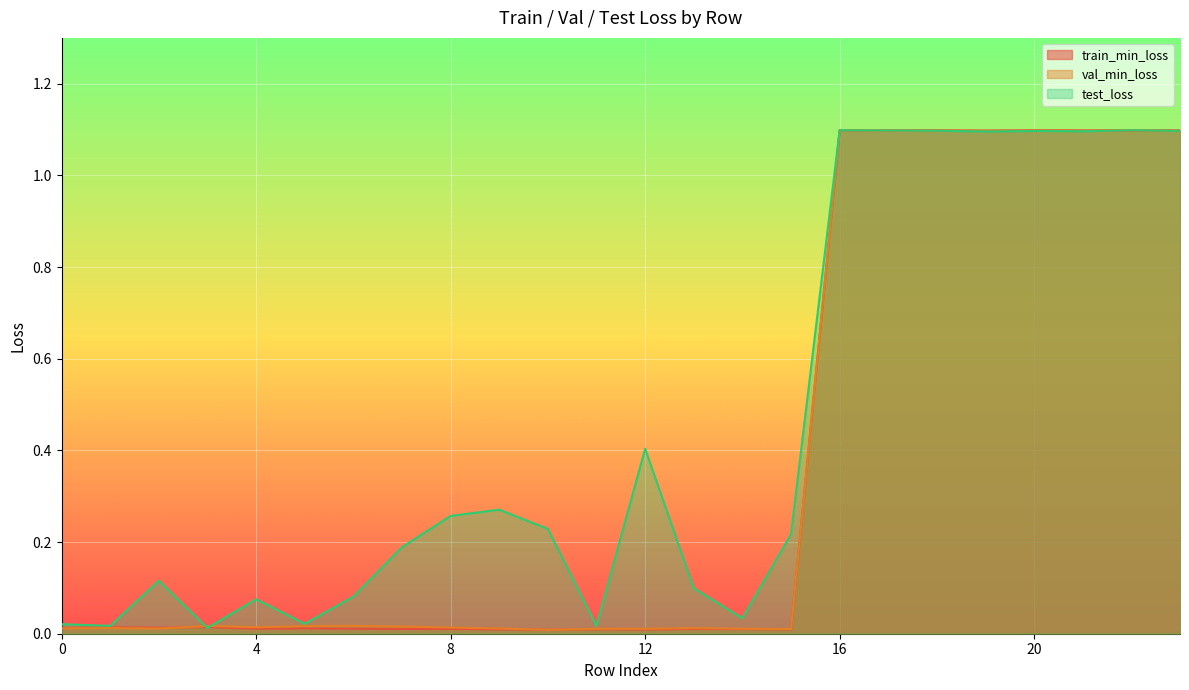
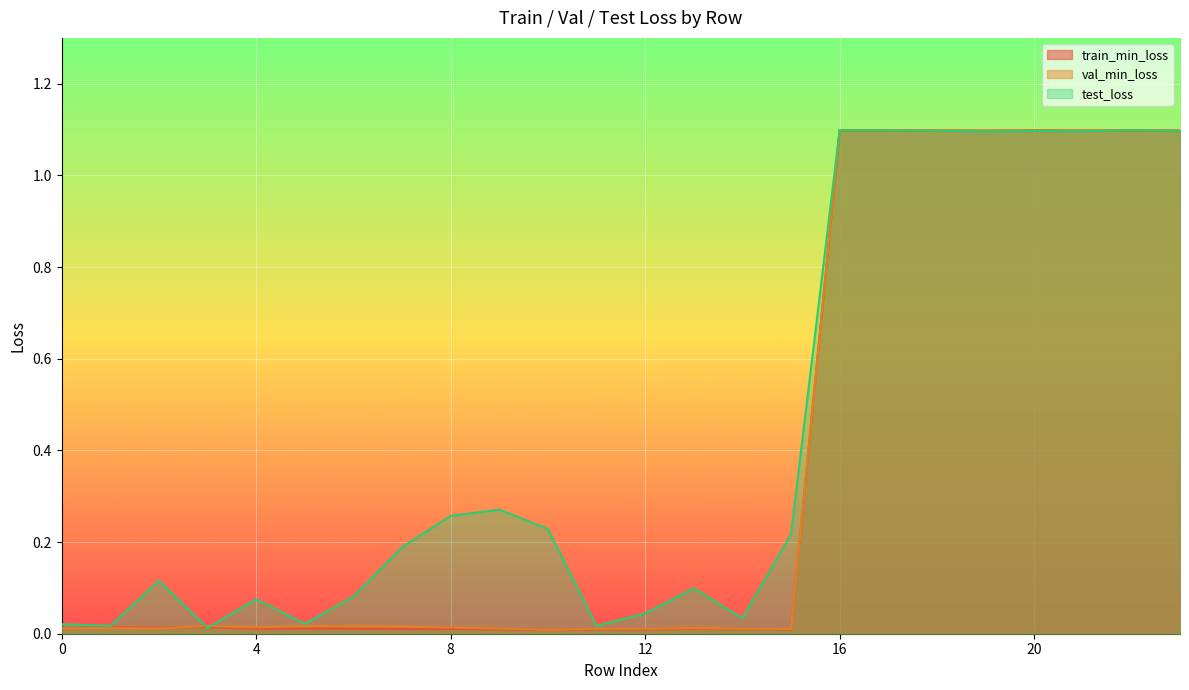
  {
    "test_loss": {
      "0": 0.02,
      "4": 0.08,
      "8": 0.26,
-     "12": 0.40
+     "12": 0.04
    }
  }
